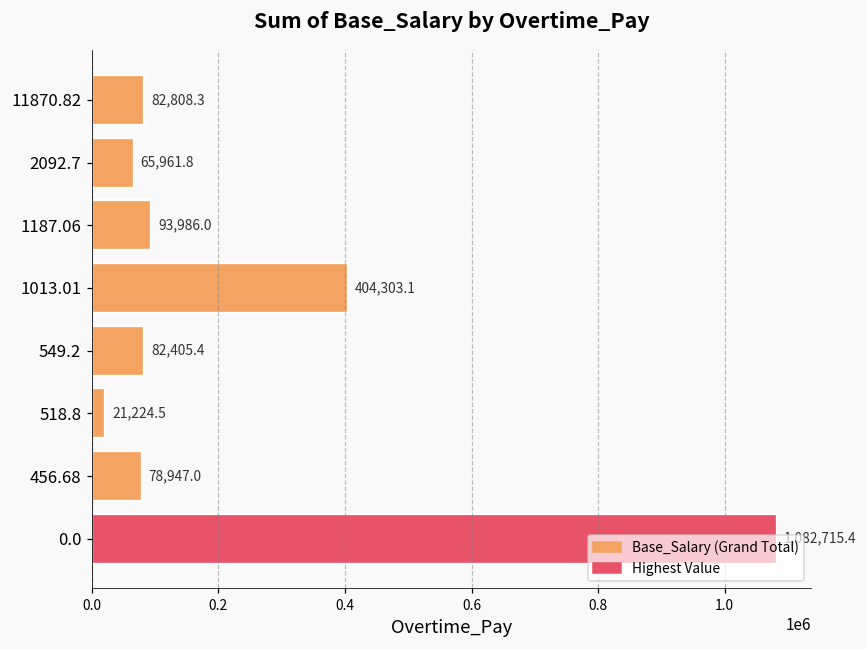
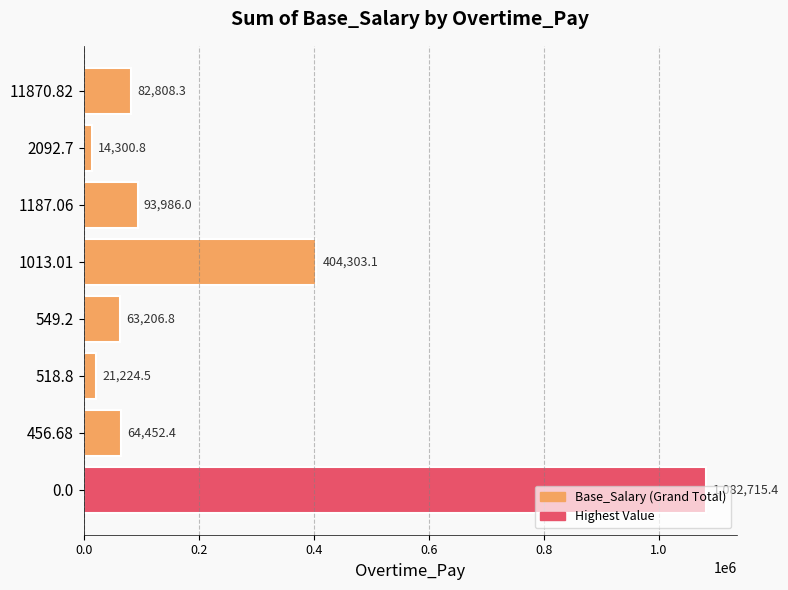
  {
    "11870.82": "82,808.3",
-   "2092.7": "65,961.8",
+   "2092.7": "14,300.8",
    "1187.06": "93,986.0",
    "1013.01": "404,303.1",
-   "549.2": "82,405.4",
+   "549.2": "63,206.8",
    "518.8": "21,224.5",
-   "456.68": "78,947.0"
+   "456.68": "64,452.4"
  }
